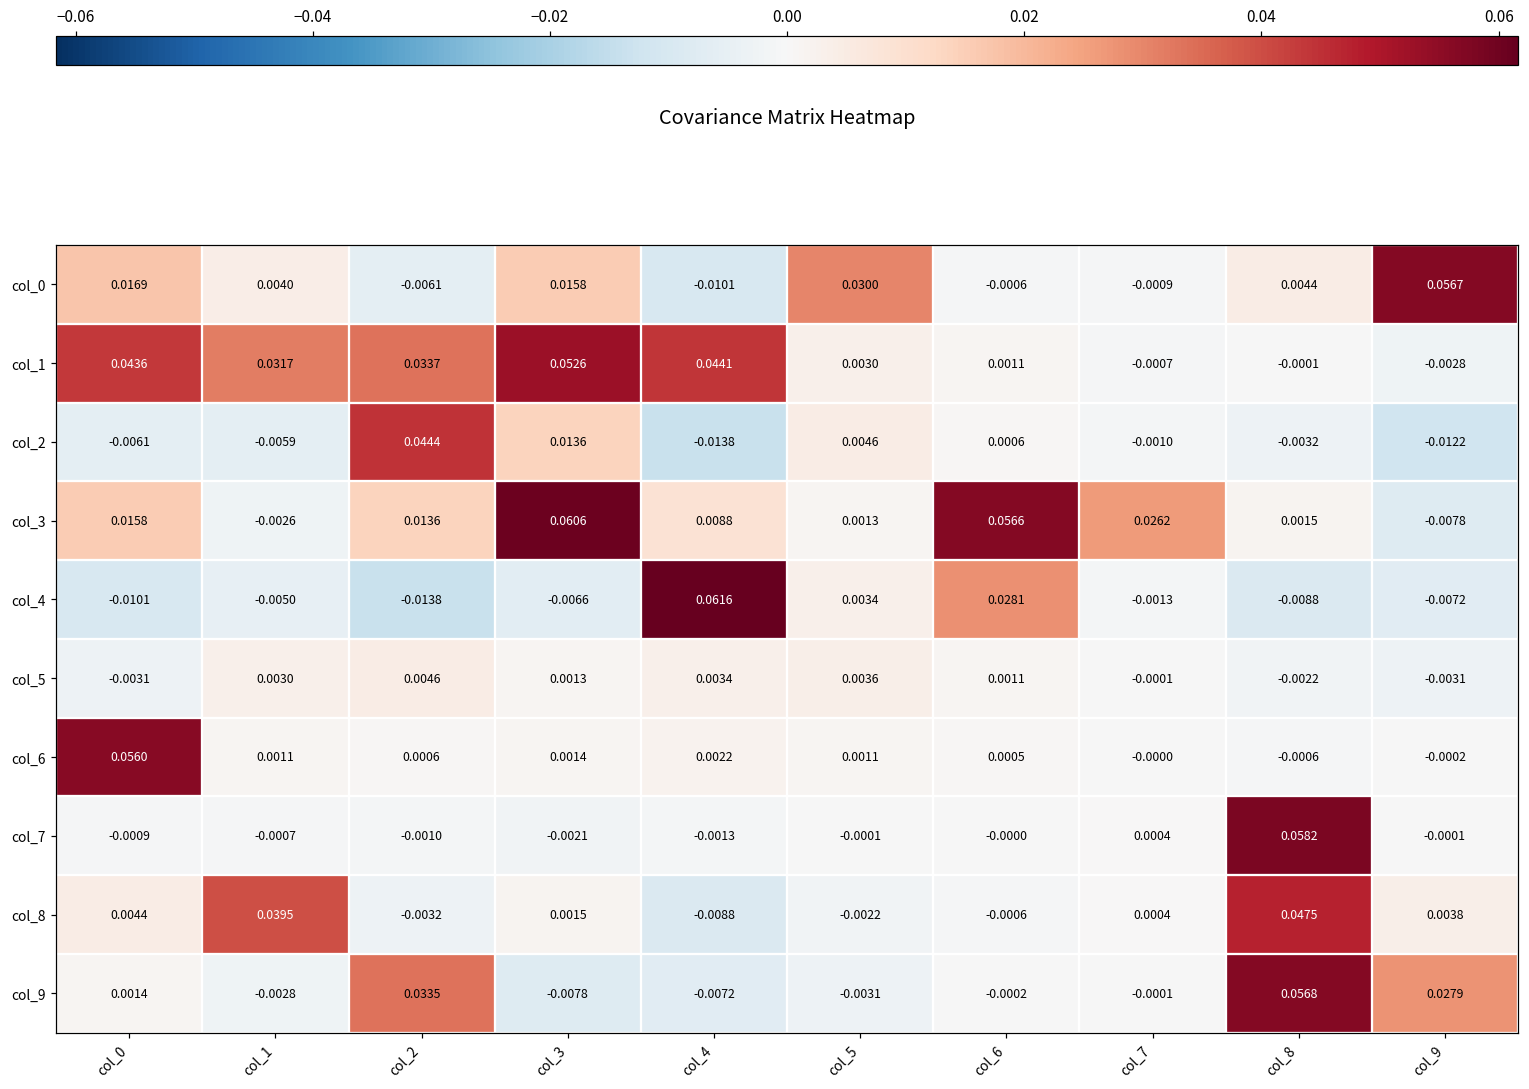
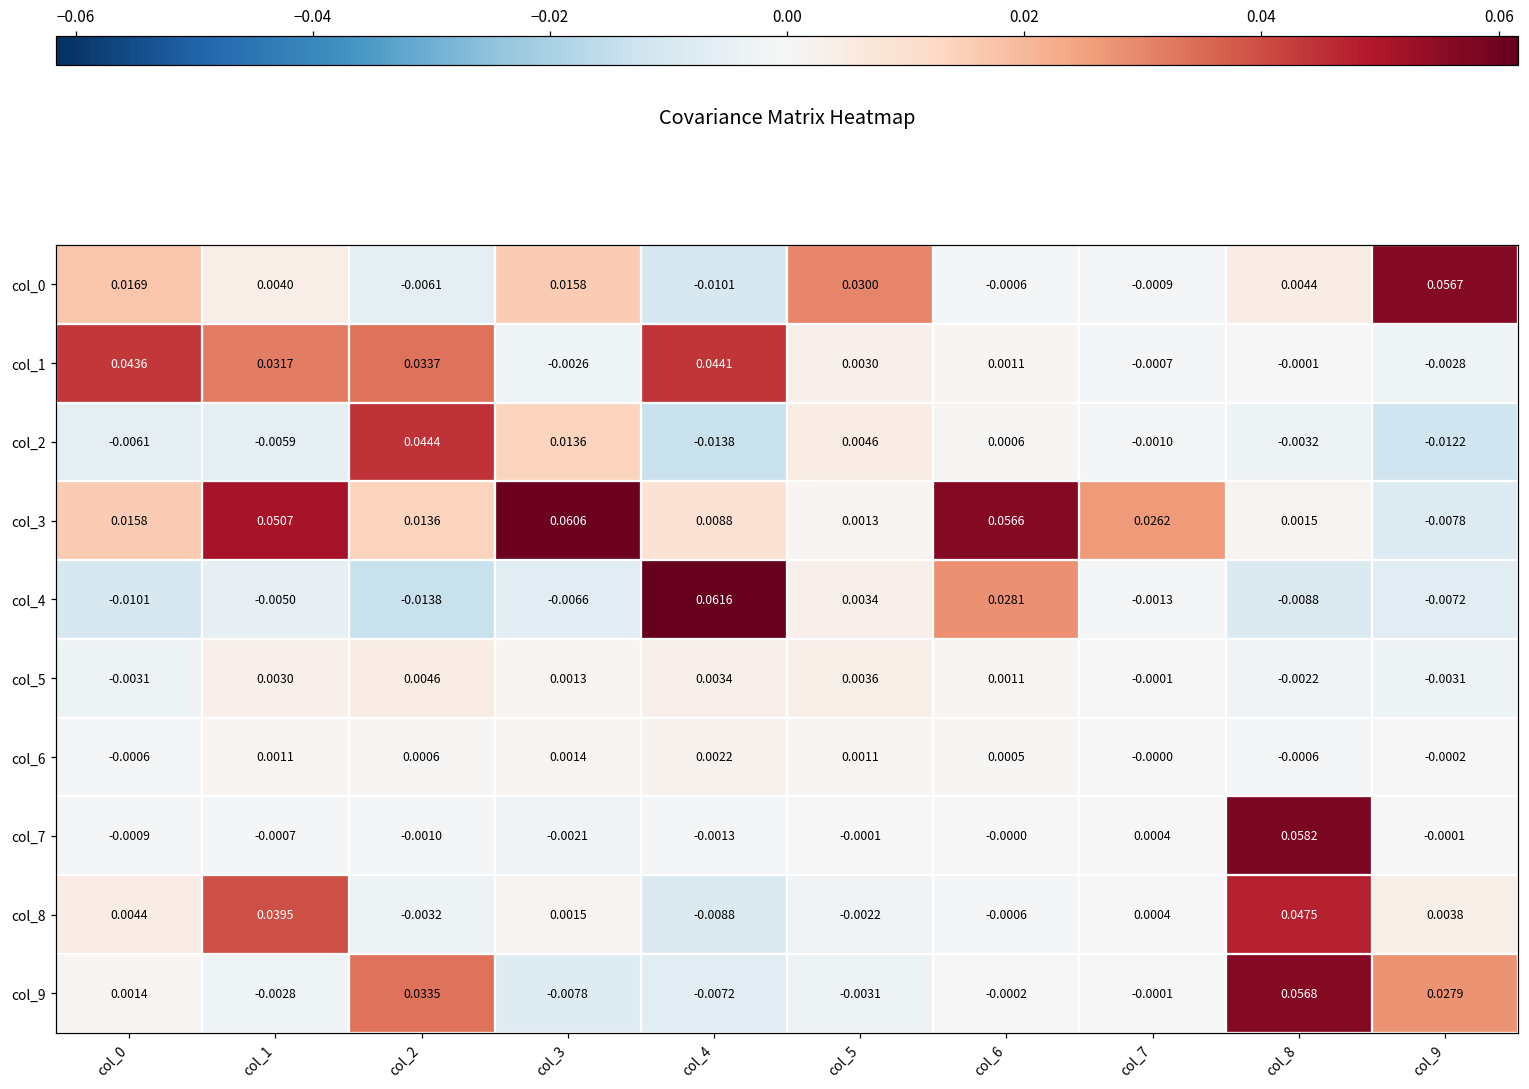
  {
    "col_0": {
      "col_0": 0.0169,
      "col_1": 0.0040,
      "col_2": -0.0061,
      "col_3": 0.0158,
      "col_4": -0.0101,
      "col_5": 0.0300,
      "col_6": -0.0006,
      "col_7": -0.0009,
      "col_8": 0.0044,
      "col_9": 0.0567
    },
    "col_1": {
      "col_0": 0.0436,
      "col_1": 0.0317,
      "col_2": 0.0337,
-     "col_3": 0.0526,
+     "col_3": -0.0026,
      "col_4": 0.0441,
      "col_5": 0.0030,
      "col_6": 0.0011,
      "col_7": -0.0007,
      "col_8": -0.0001,
      "col_9": -0.0028
    },
    "col_2": {
      "col_0": -0.0061,
      "col_1": -0.0059,
      "col_2": 0.0444,
      "col_3": 0.0136,
      "col_4": -0.0138,
      "col_5": 0.0046,
      "col_6": 0.0006,
      "col_7": -0.0010,
      "col_8": -0.0032,
      "col_9": -0.0122
    },
    "col_3": {
      "col_0": 0.0158,
-     "col_1": -0.0026,
+     "col_1": 0.0507,
      "col_2": 0.0136,
      "col_3": 0.0606,
      "col_4": 0.0088,
      "col_5": 0.0013,
      "col_6": 0.0566,
      "col_7": 0.0262,
      "col_8": 0.0015,
      "col_9": -0.0078
    },
    "col_4": {
      "col_0": -0.0101,
      "col_1": -0.0050,
      "col_2": -0.0138,
      "col_3": -0.0066,
      "col_4": 0.0616,
      "col_5": 0.0034,
      "col_6": 0.0281,
      "col_7": -0.0013,
      "col_8": -0.0088,
      "col_9": -0.0072
    },
    "col_5": {
      "col_0": -0.0031,
      "col_1": 0.0030,
      "col_2": 0.0046,
      "col_3": 0.0013,
      "col_4": 0.0034,
      "col_5": 0.0036,
      "col_6": 0.0011,
      "col_7": -0.0001,
      "col_8": -0.0022,
      "col_9": -0.0031
    },
    "col_6": {
-     "col_0": 0.0560,
+     "col_0": -0.0006,
      "col_1": 0.0011,
      "col_2": 0.0006,
      "col_3": 0.0014,
      "col_4": 0.0022,
      "col_5": 0.0011,
      "col_6": 0.0005,
      "col_7": -0.0000,
      "col_8": -0.0006,
      "col_9": -0.0002
    },
    "col_7": {
      "col_0": -0.0009,
      "col_1": -0.0007,
      "col_2": -0.0010,
      "col_3": -0.0021,
      "col_4": -0.0013,
      "col_5": -0.0001,
      "col_6": -0.0000,
      "col_7": 0.0004,
      "col_8": 0.0582,
      "col_9": -0.0001
    },
    "col_8": {
      "col_0": 0.0044,
      "col_1": 0.0395,
      "col_2": -0.0032,
      "col_3": 0.0015,
      "col_4": -0.0088,
      "col_5": -0.0022,
      "col_6": -0.0006,
      "col_7": 0.0004,
      "col_8": 0.0475,
      "col_9": 0.0038
    },
    "col_9": {
      "col_0": 0.0014,
      "col_1": -0.0028,
      "col_2": 0.0335,
      "col_3": -0.0078,
      "col_4": -0.0072,
      "col_5": -0.0031,
      "col_6": -0.0002,
      "col_7": -0.0001,
      "col_8": 0.0568,
      "col_9": 0.0279
    }
  }
